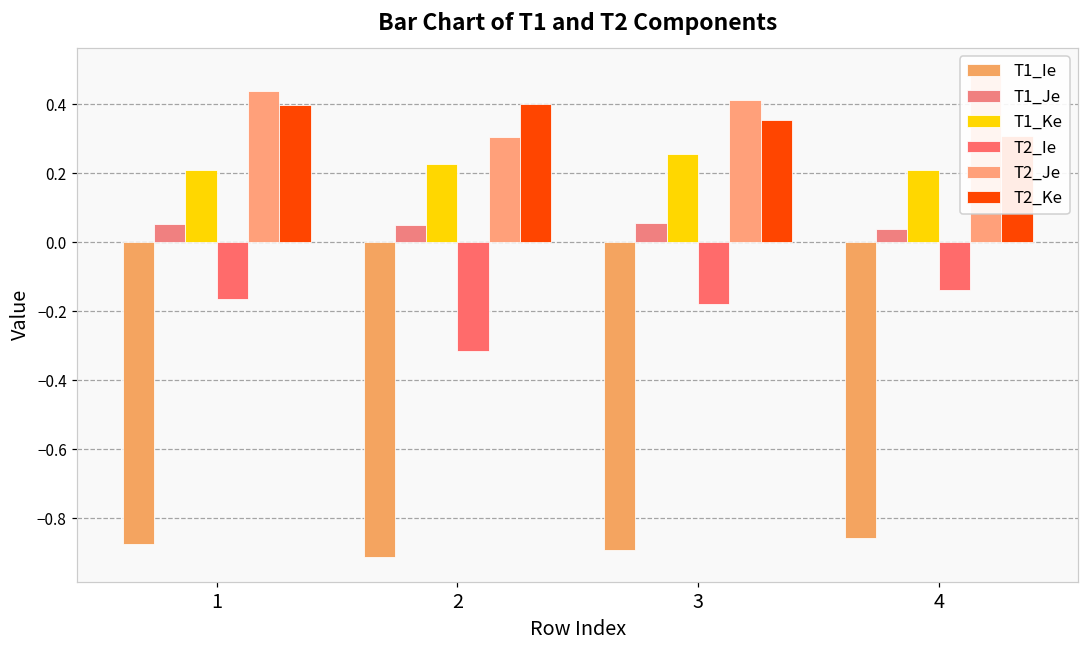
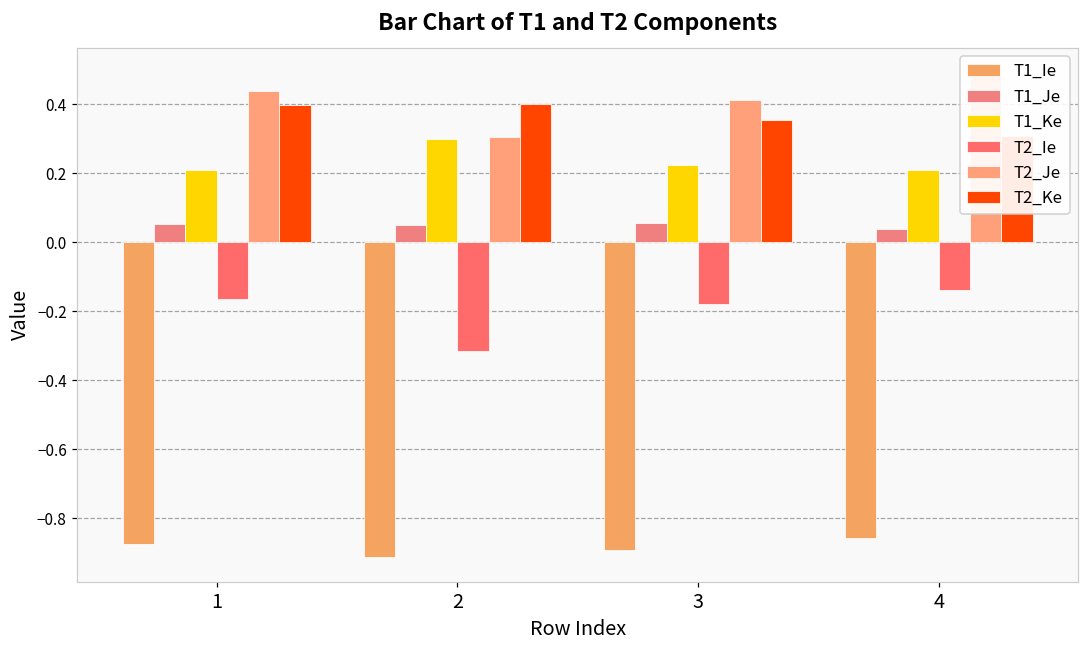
  {
    "T1_Ke": {
      "1": 0.21,
-     "2": 0.23,
-     "3": 0.26,
+     "2": 0.30,
+     "3": 0.22,
      "4": 0.21
    },
    "T2_Ke": {
      "1": 0.40,
      "2": 0.40,
      "3": 0.35
    }
  }
